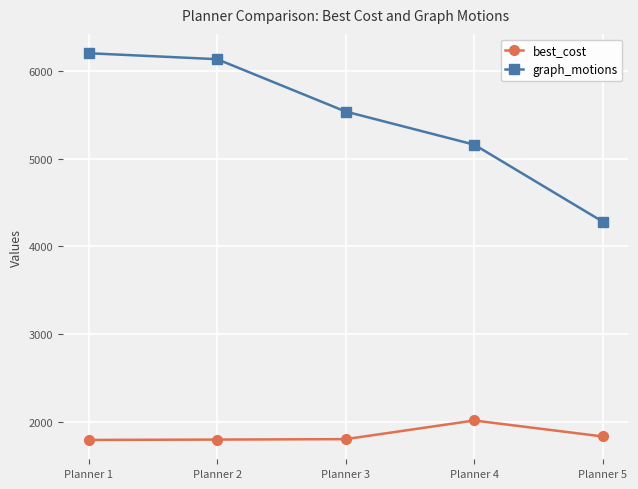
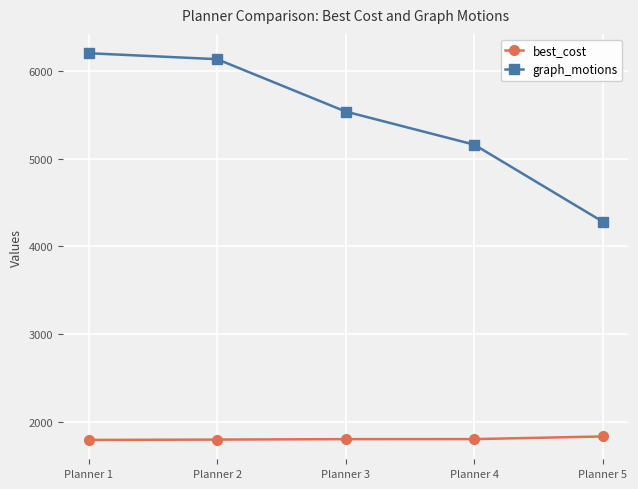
  {
    "best_cost": {
      "Planner 1": 1800,
      "Planner 2": 1800,
      "Planner 3": 1800,
-     "Planner 4": 2000,
+     "Planner 4": 1800,
      "Planner 5": 1800
    },
    "graph_motions": {
      "Planner 1": 6200,
      "Planner 2": 6100,
      "Planner 3": 5500,
      "Planner 4": 5200,
      "Planner 5": 4300
    }
  }
